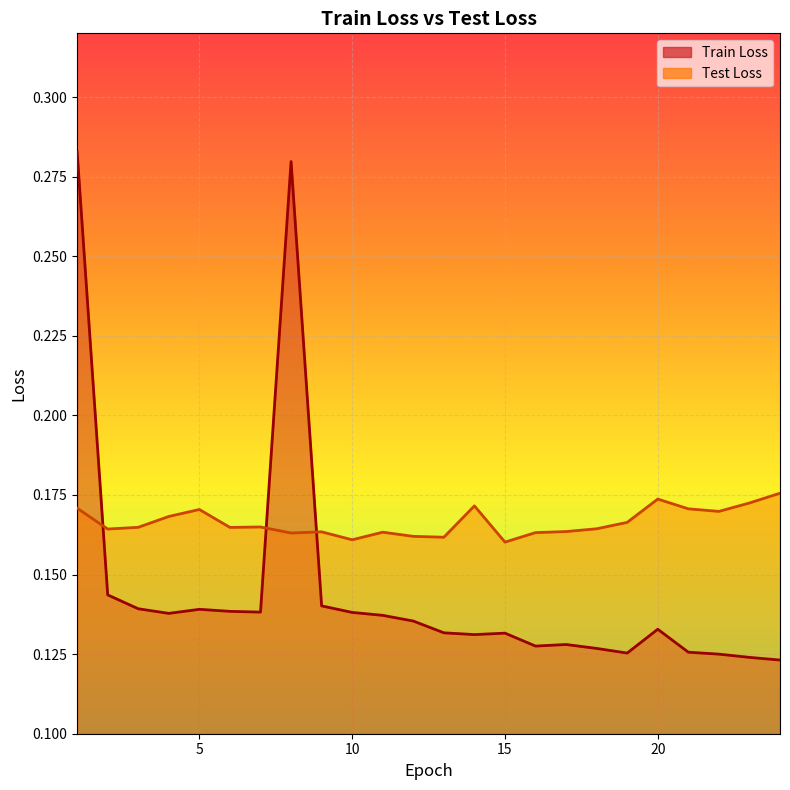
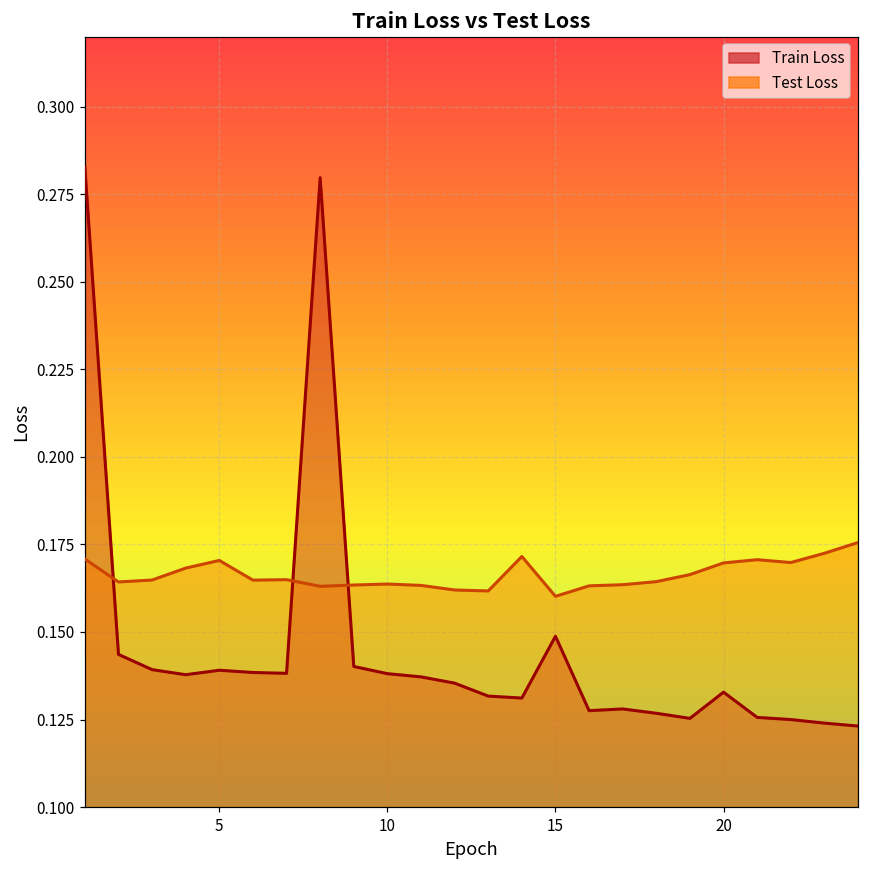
  {
    "Train Loss": {
      "5": 0.139,
      "10": 0.138,
-     "15": 0.132,
+     "15": 0.149,
      "20": 0.133
    },
    "Test Loss": {
      "5": 0.170,
-     "10": 0.161,
+     "10": 0.164,
      "15": 0.160,
-     "20": 0.174
+     "20": 0.170
    }
  }
